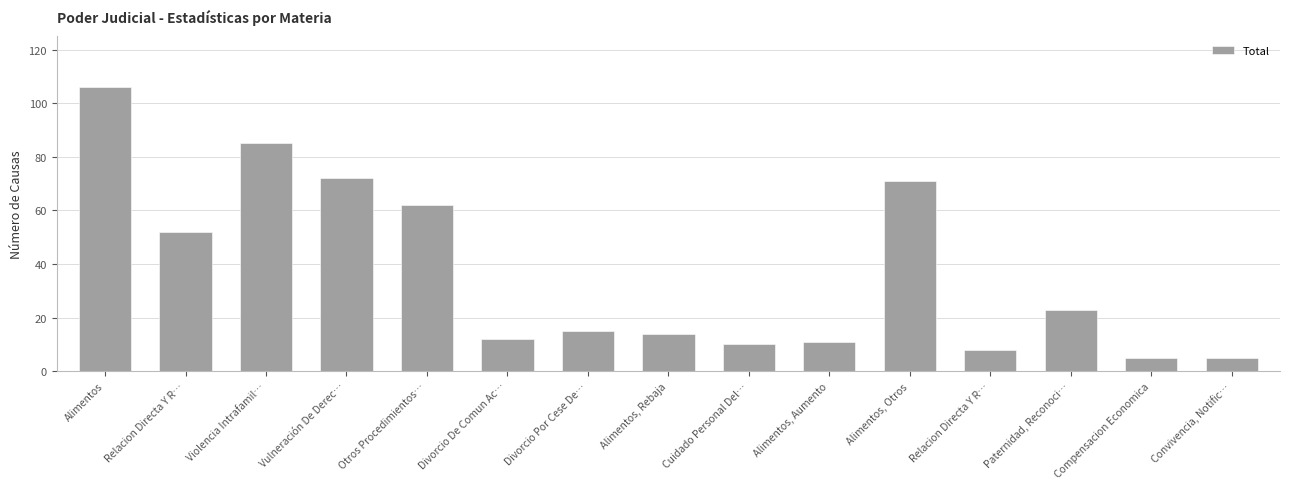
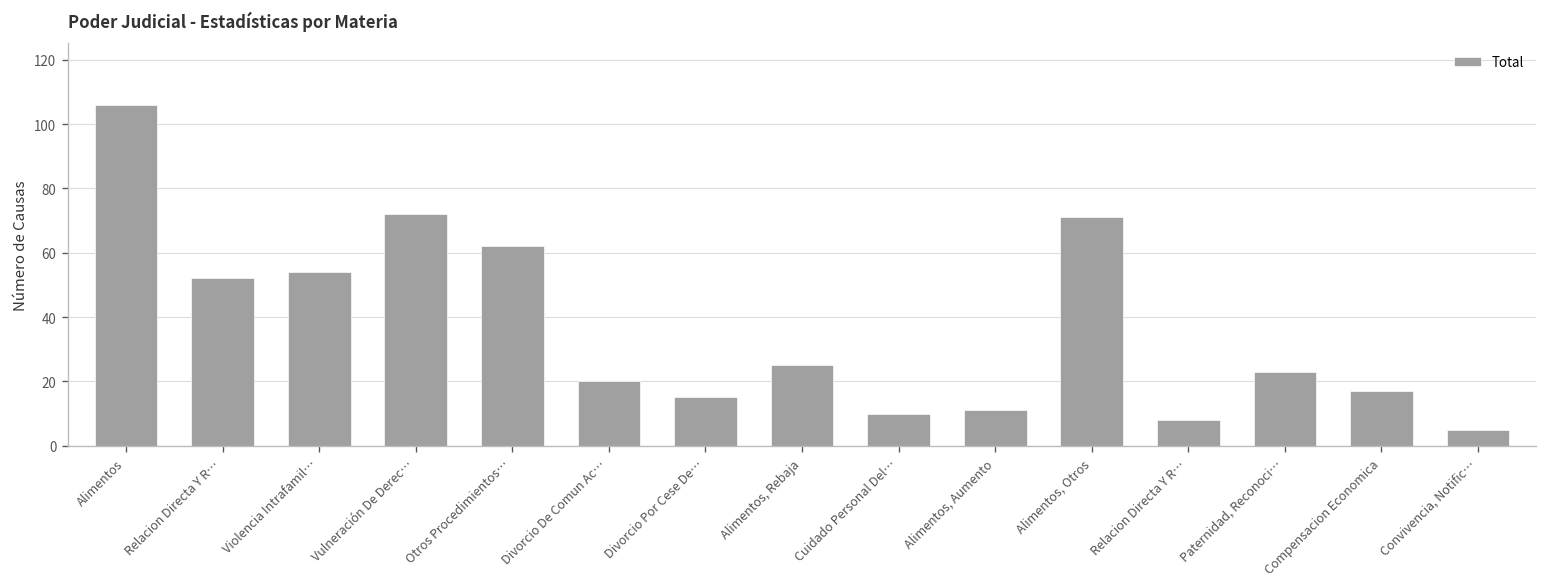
  {
    "Alimentos": 106,
-   "Violencia Intrafamil…": 85,
+   "Violencia Intrafamil…": 54,
    "Vulneración De Derec…": 72,
    "Otros Procedimientos…": 62,
-   "Divorcio De Comun Ac…": 12,
+   "Divorcio De Comun Ac…": 20,
    "Divorcio Por Cese De…": 15,
-   "Alimentos, Rebaja": 14,
+   "Alimentos, Rebaja": 25,
    "Cuidado Personal Del…": 10,
    "Alimentos, Aumento": 11,
    "Alimentos, Otros": 71,
    "Paternidad, Reconoci…": 23,
-   "Compensacion Economica": 5,
+   "Compensacion Economica": 17,
    "Convivencia, Notific…": 5
  }
